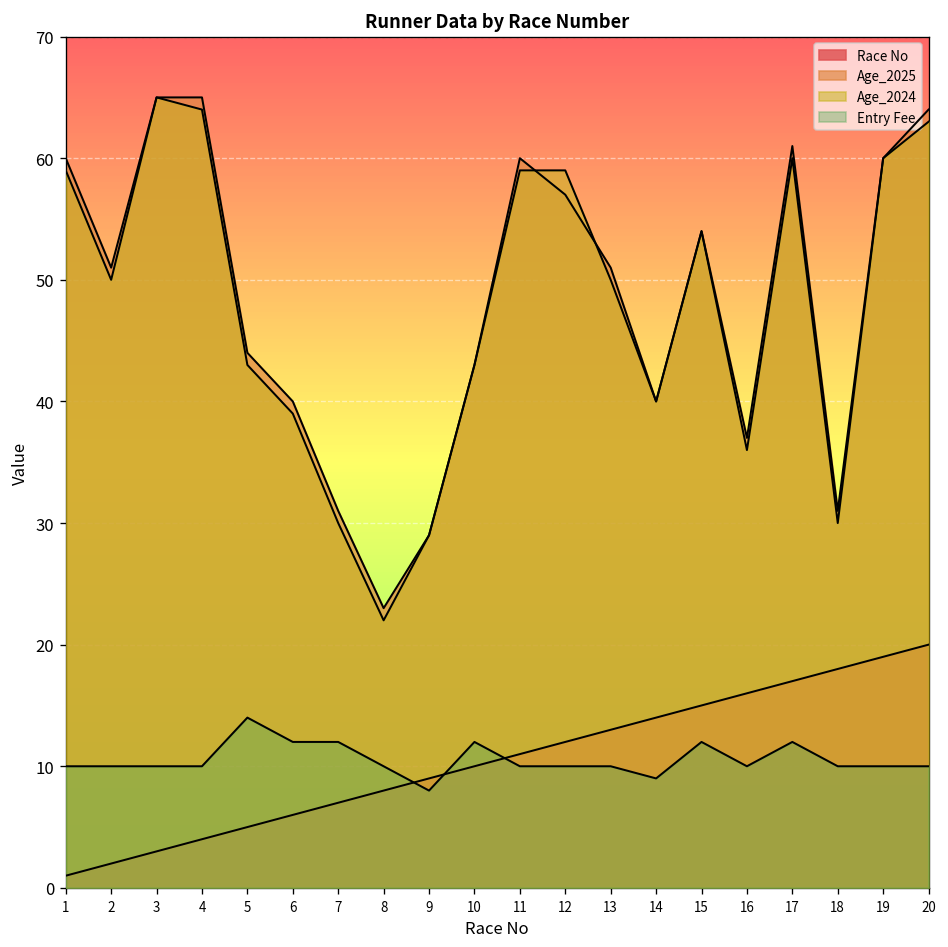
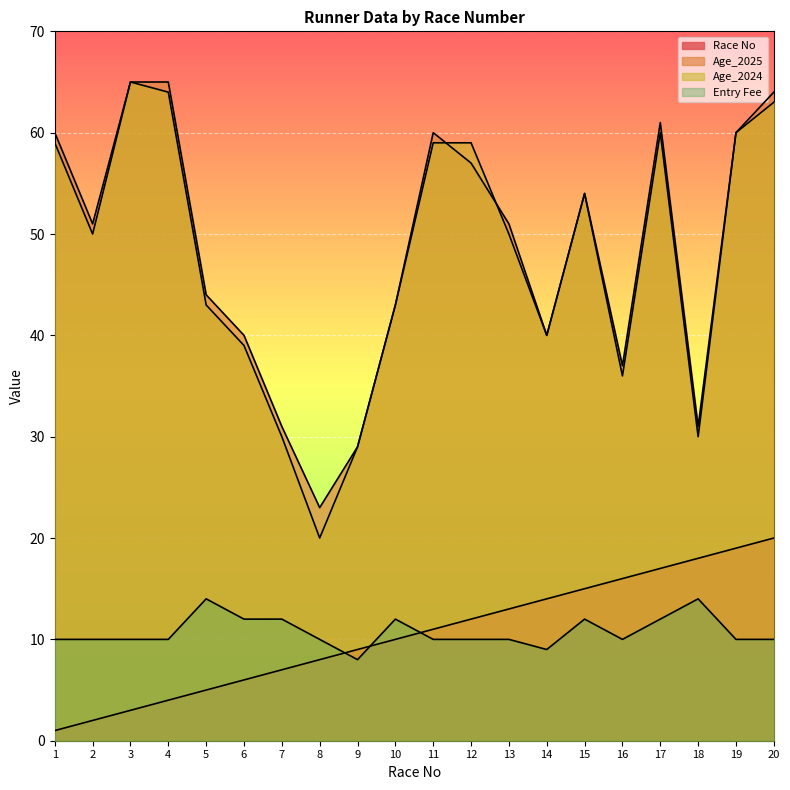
  {
    "Age_2024": {
      "1": 59,
      "2": 50,
      "4": 64,
      "5": 43,
      "6": 39,
      "7": 30,
-     "8": 22,
+     "8": 20,
      "11": 59,
      "12": 59,
      "13": 50,
      "16": 36,
      "17": 60,
      "18": 30,
      "20": 63
    },
    "Entry Fee": {
      "1": 10,
      "2": 10,
      "3": 10,
      "4": 10,
      "5": 14,
      "6": 12,
      "7": 12,
      "8": 10,
      "9": 8,
      "10": 12,
      "11": 10,
      "12": 10,
      "13": 10,
      "14": 9,
      "15": 12,
      "16": 10,
      "17": 12,
-     "18": 10,
+     "18": 14,
      "19": 10,
      "20": 10
    }
  }
